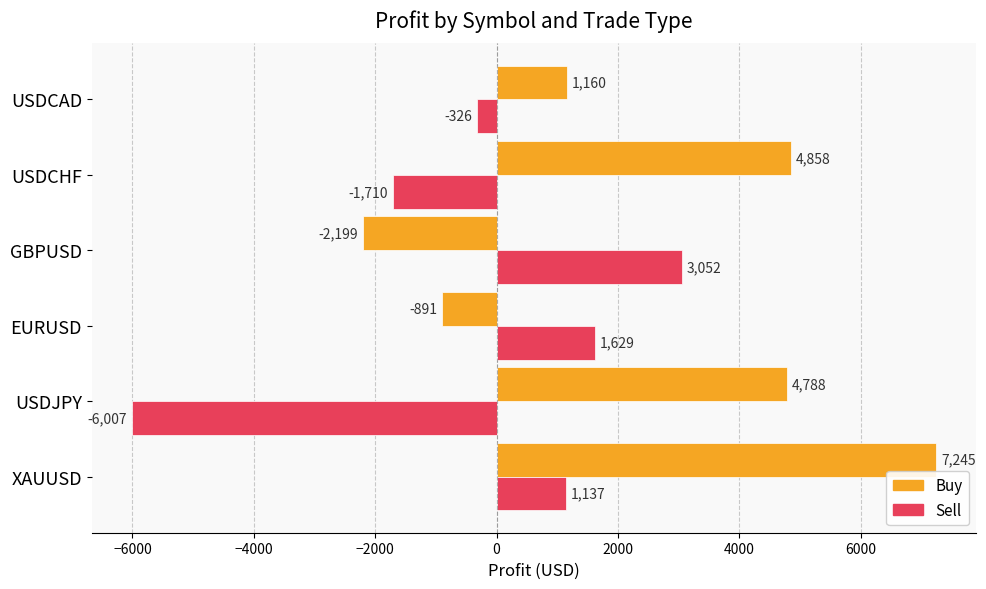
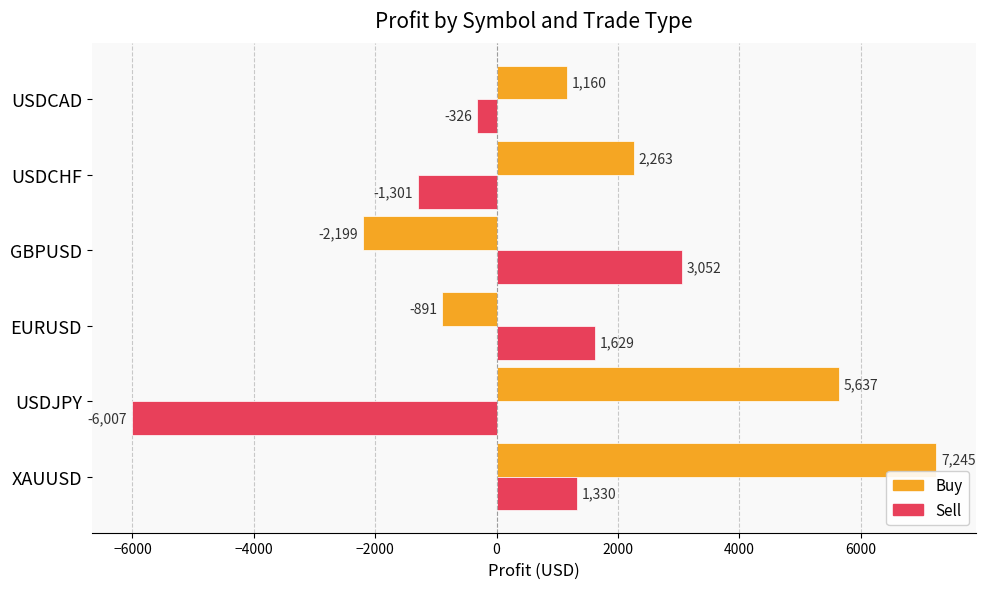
  {
    "Buy": {
      "USDCAD": "1,160",
-     "USDCHF": "4,858",
+     "USDCHF": "2,263",
      "GBPUSD": "-2,199",
      "EURUSD": "-891",
-     "USDJPY": "4,788",
+     "USDJPY": "5,637",
      "XAUUSD": "7,245"
    },
    "Sell": {
      "USDCAD": "-326",
-     "USDCHF": "-1,710",
+     "USDCHF": "-1,301",
      "GBPUSD": "3,052",
      "EURUSD": "1,629",
      "USDJPY": "-6,007",
-     "XAUUSD": "1,137"
+     "XAUUSD": "1,330"
    }
  }
